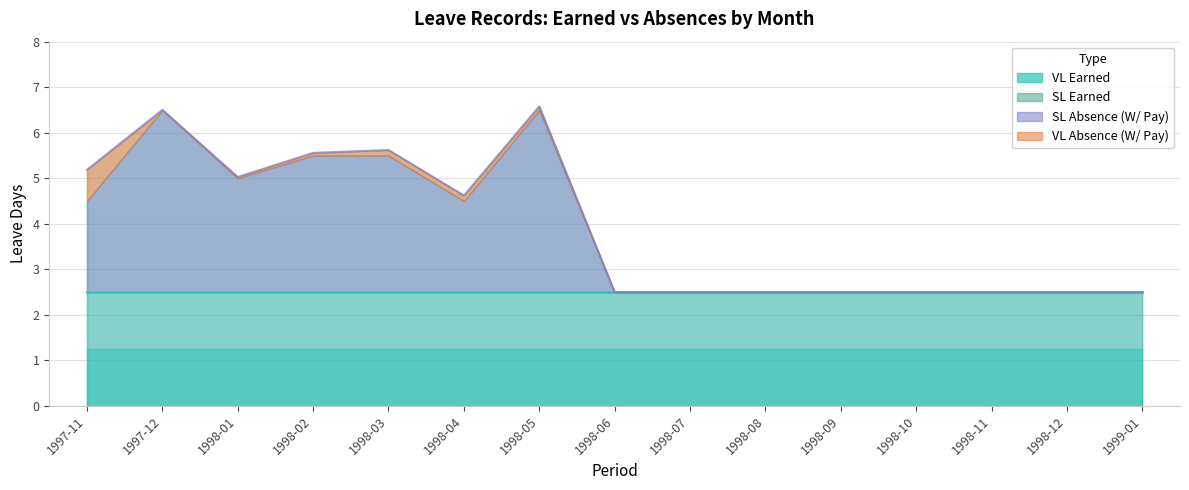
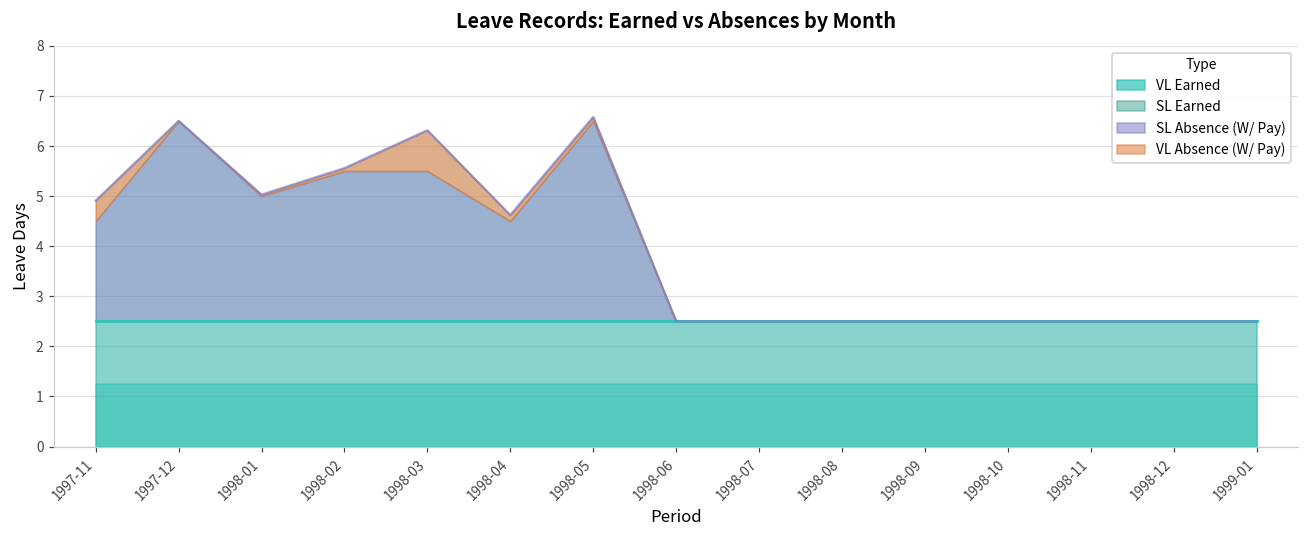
  {
    "VL Absence (W/ Pay)": {
-     "1997-11": 0.7,
-     "1998-03": 0.1
+     "1997-11": 0.4,
+     "1998-03": 0.8
    }
  }
